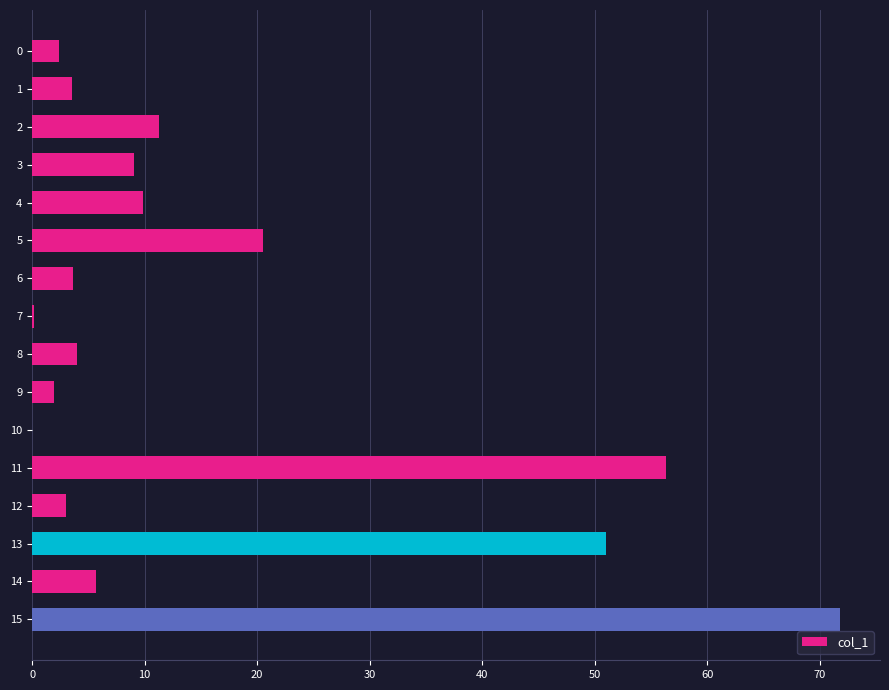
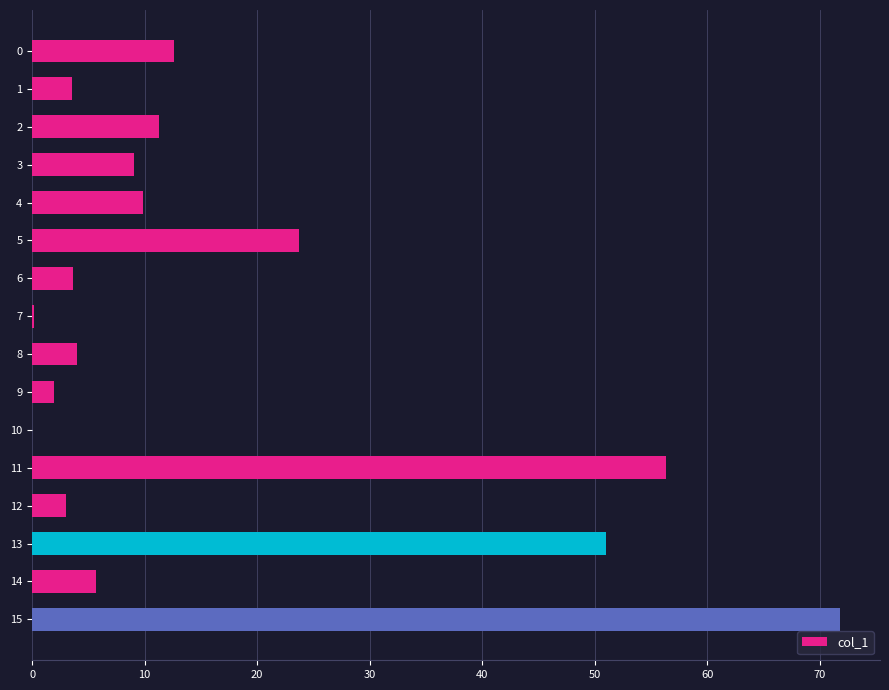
  {
-   "0": 2.4,
+   "0": 12.6,
    "1": 3.5,
    "2": 11.3,
    "3": 9.0,
    "4": 9.9,
-   "5": 20.5,
+   "5": 23.7,
    "6": 3.6,
    "8": 4.0,
    "9": 1.9,
    "11": 56.3,
    "12": 3.0,
    "13": 51.0,
    "14": 5.7,
    "15": 71.8
  }
